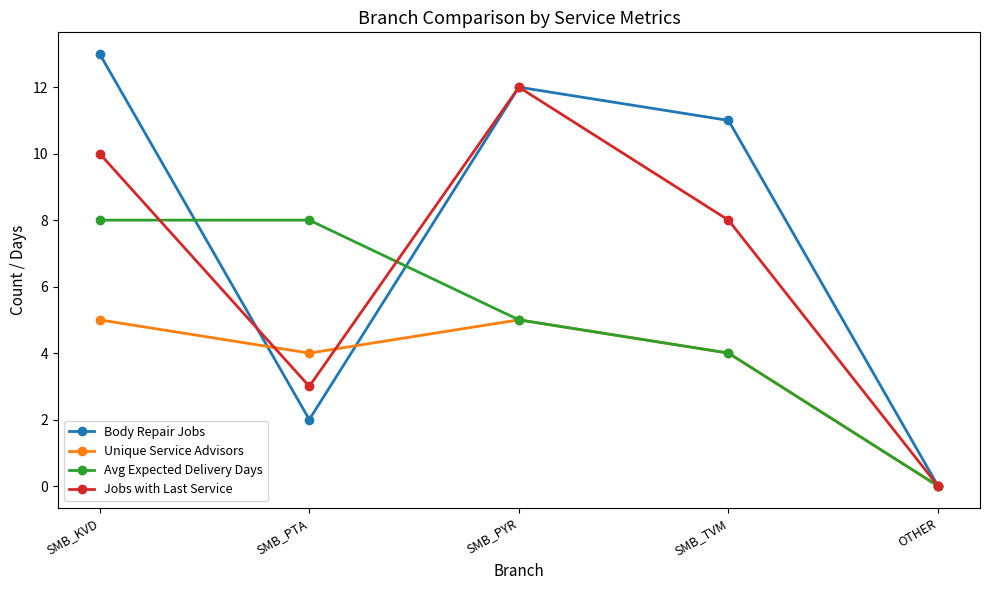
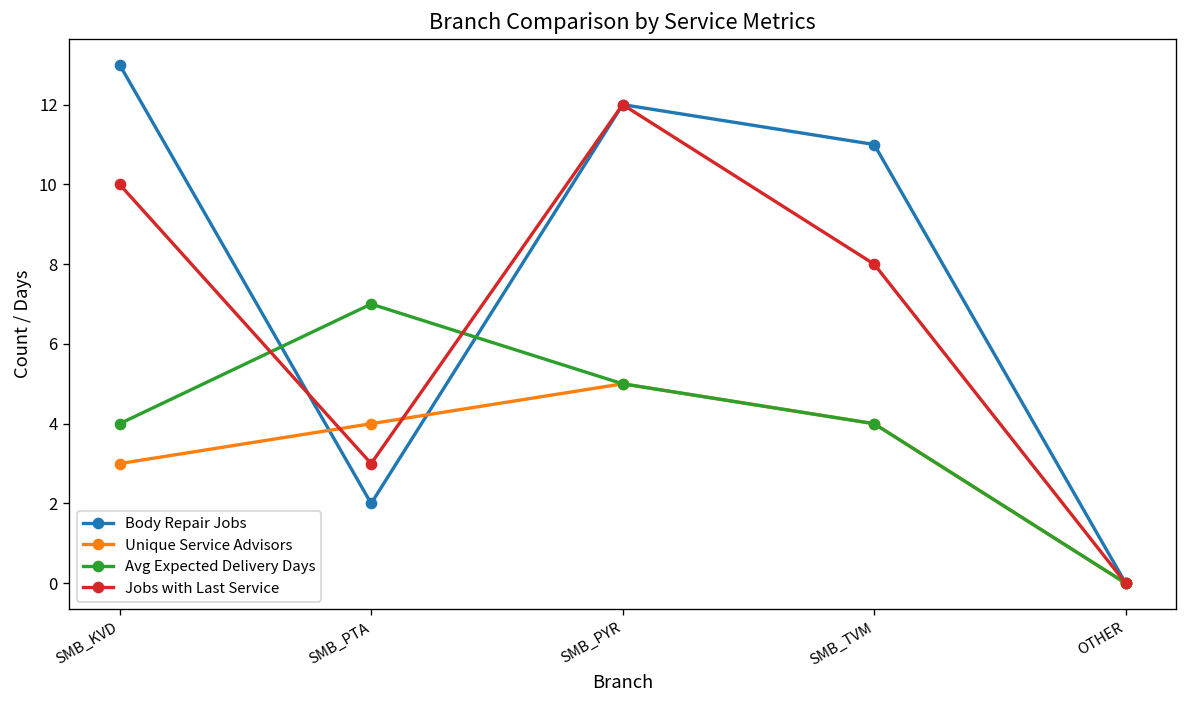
  {
    "Body Repair Jobs": {
      "SMB_KVD": 13,
      "SMB_PTA": 2,
      "SMB_TVM": 11
    },
    "Unique Service Advisors": {
-     "SMB_KVD": 5,
+     "SMB_KVD": 3,
      "SMB_PTA": 4
    },
    "Avg Expected Delivery Days": {
-     "SMB_KVD": 8,
-     "SMB_PTA": 8
+     "SMB_KVD": 4,
+     "SMB_PTA": 7
    },
    "Jobs with Last Service": {
      "SMB_KVD": 10,
      "SMB_PTA": 3,
      "SMB_TVM": 8
    }
  }
